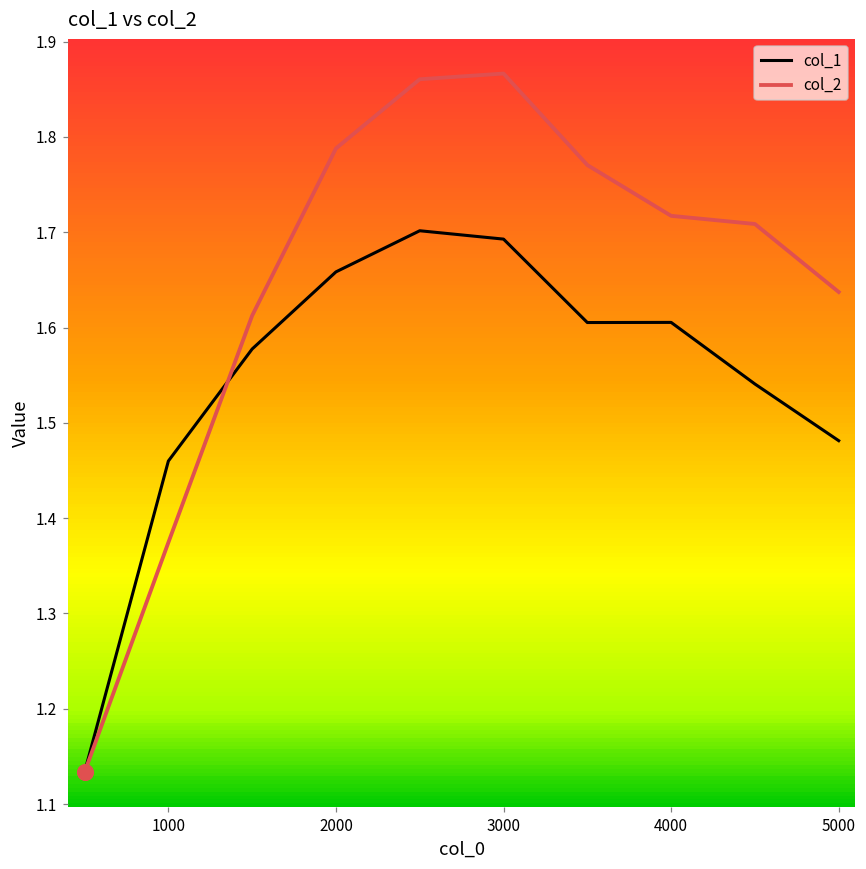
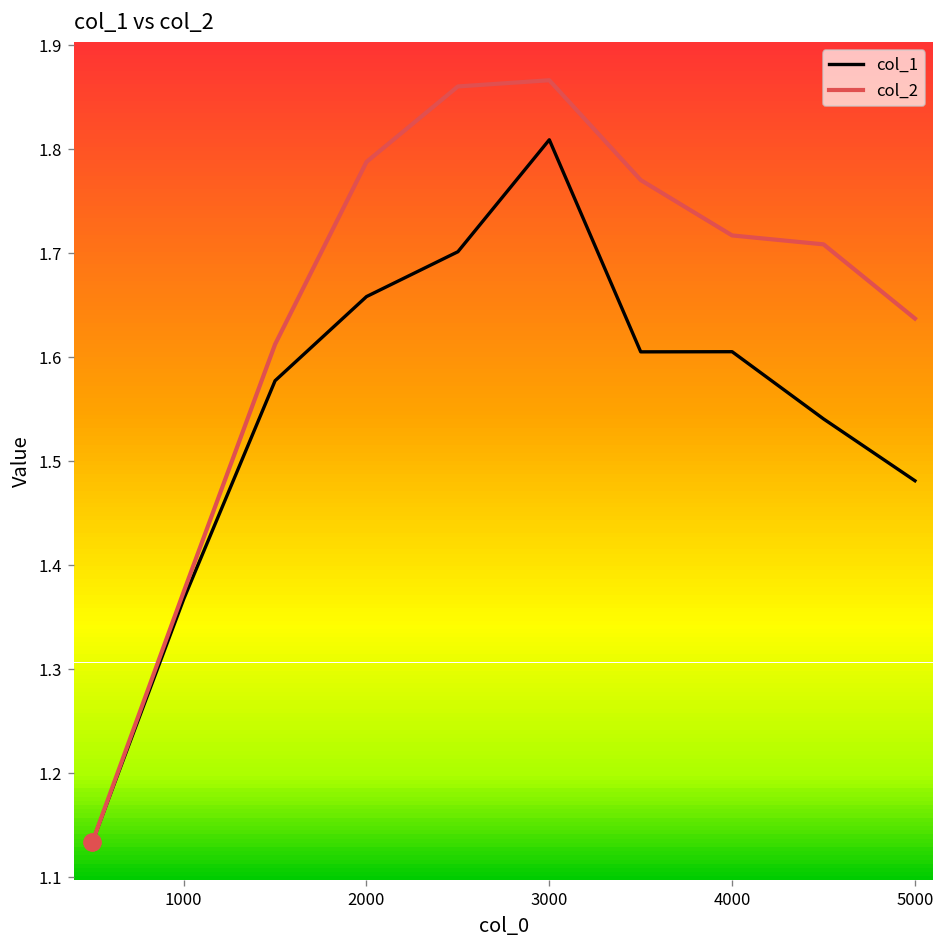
  {
    "col_1": {
-     "1000": 1.46,
+     "1000": 1.37,
      "2000": 1.66,
-     "3000": 1.69,
+     "3000": 1.81,
      "4000": 1.61,
      "5000": 1.48
    }
  }
